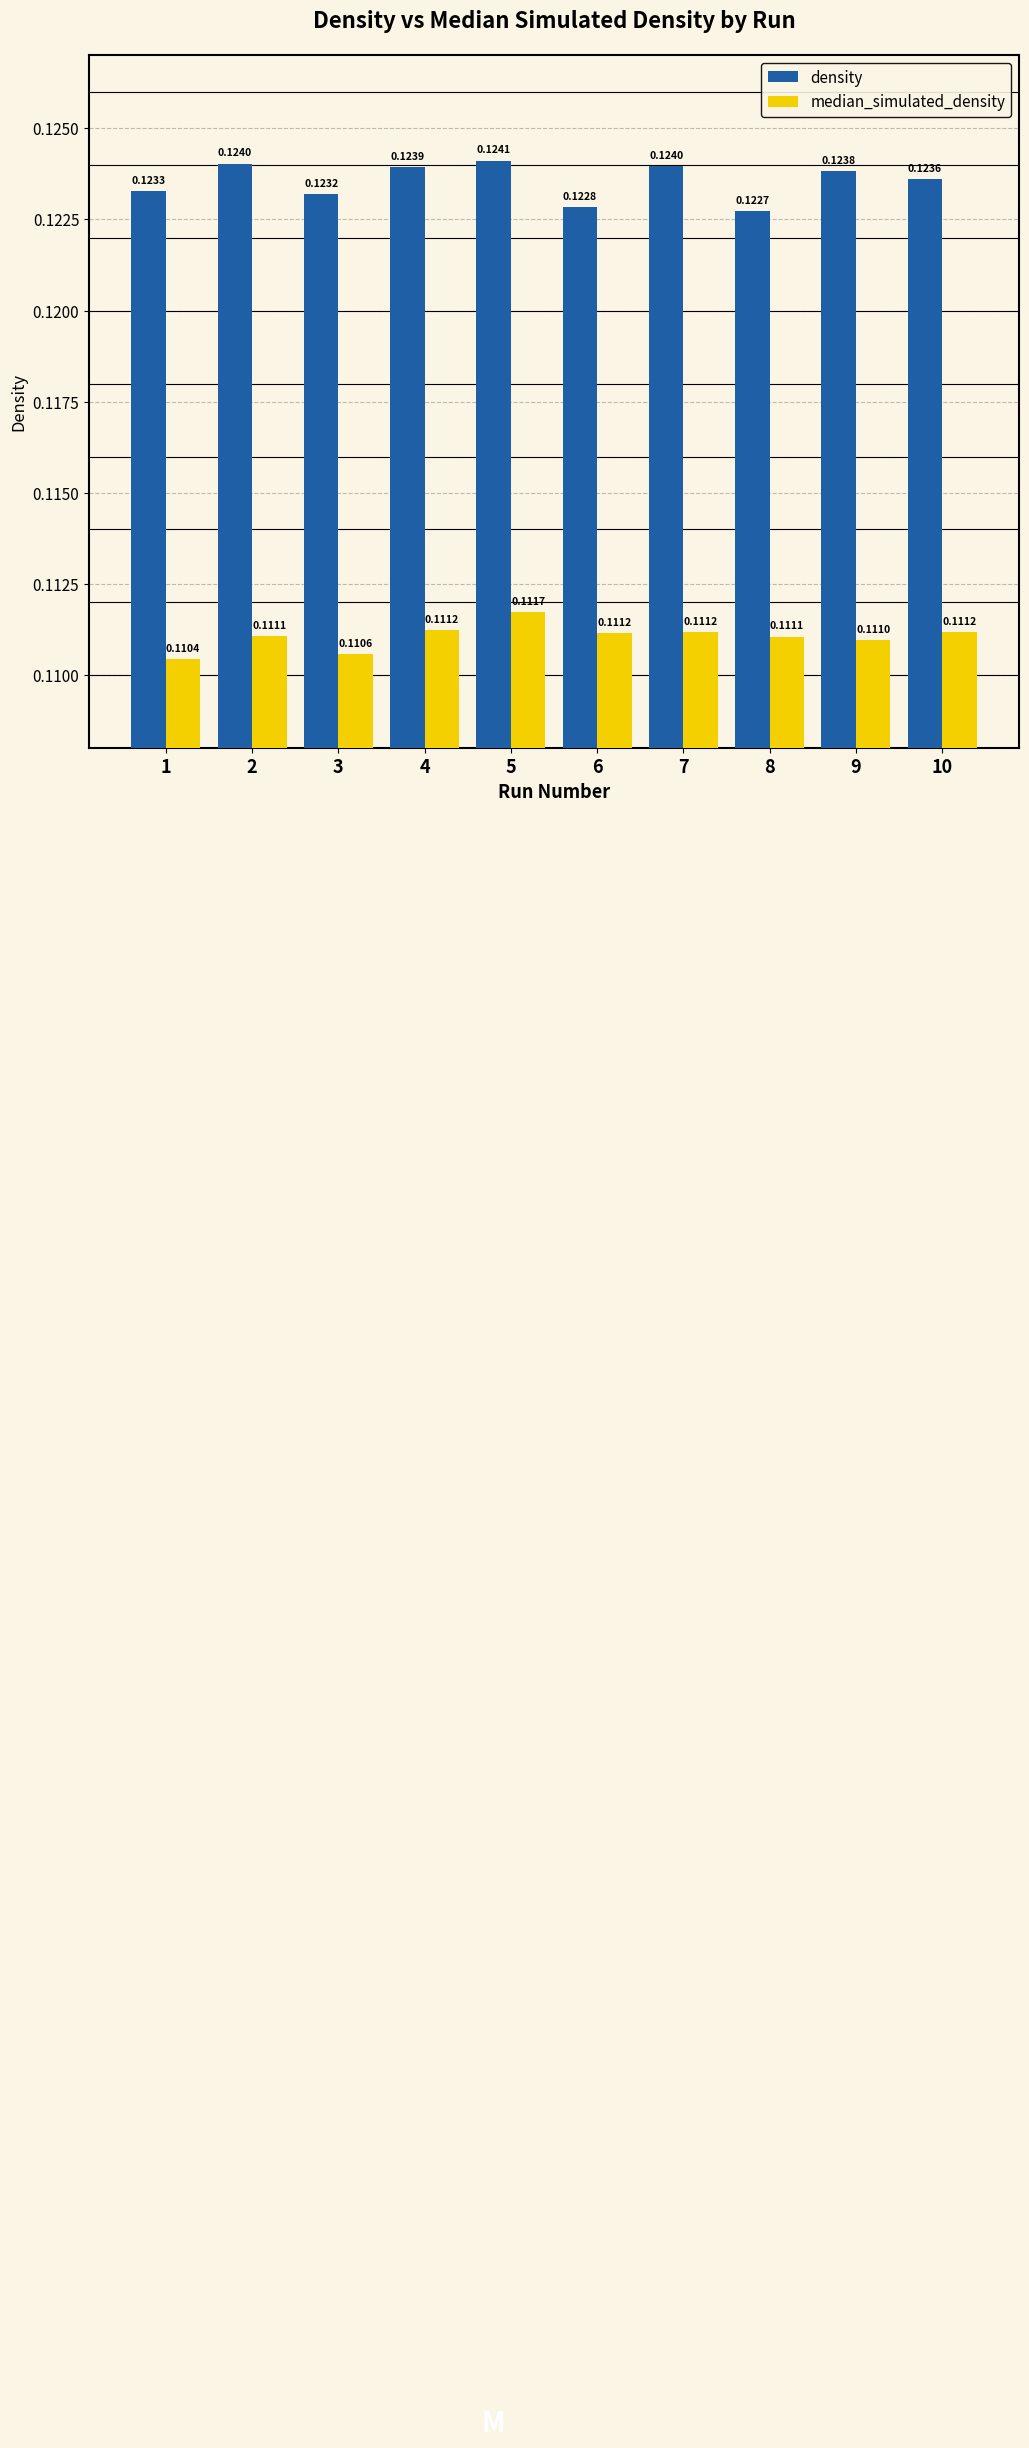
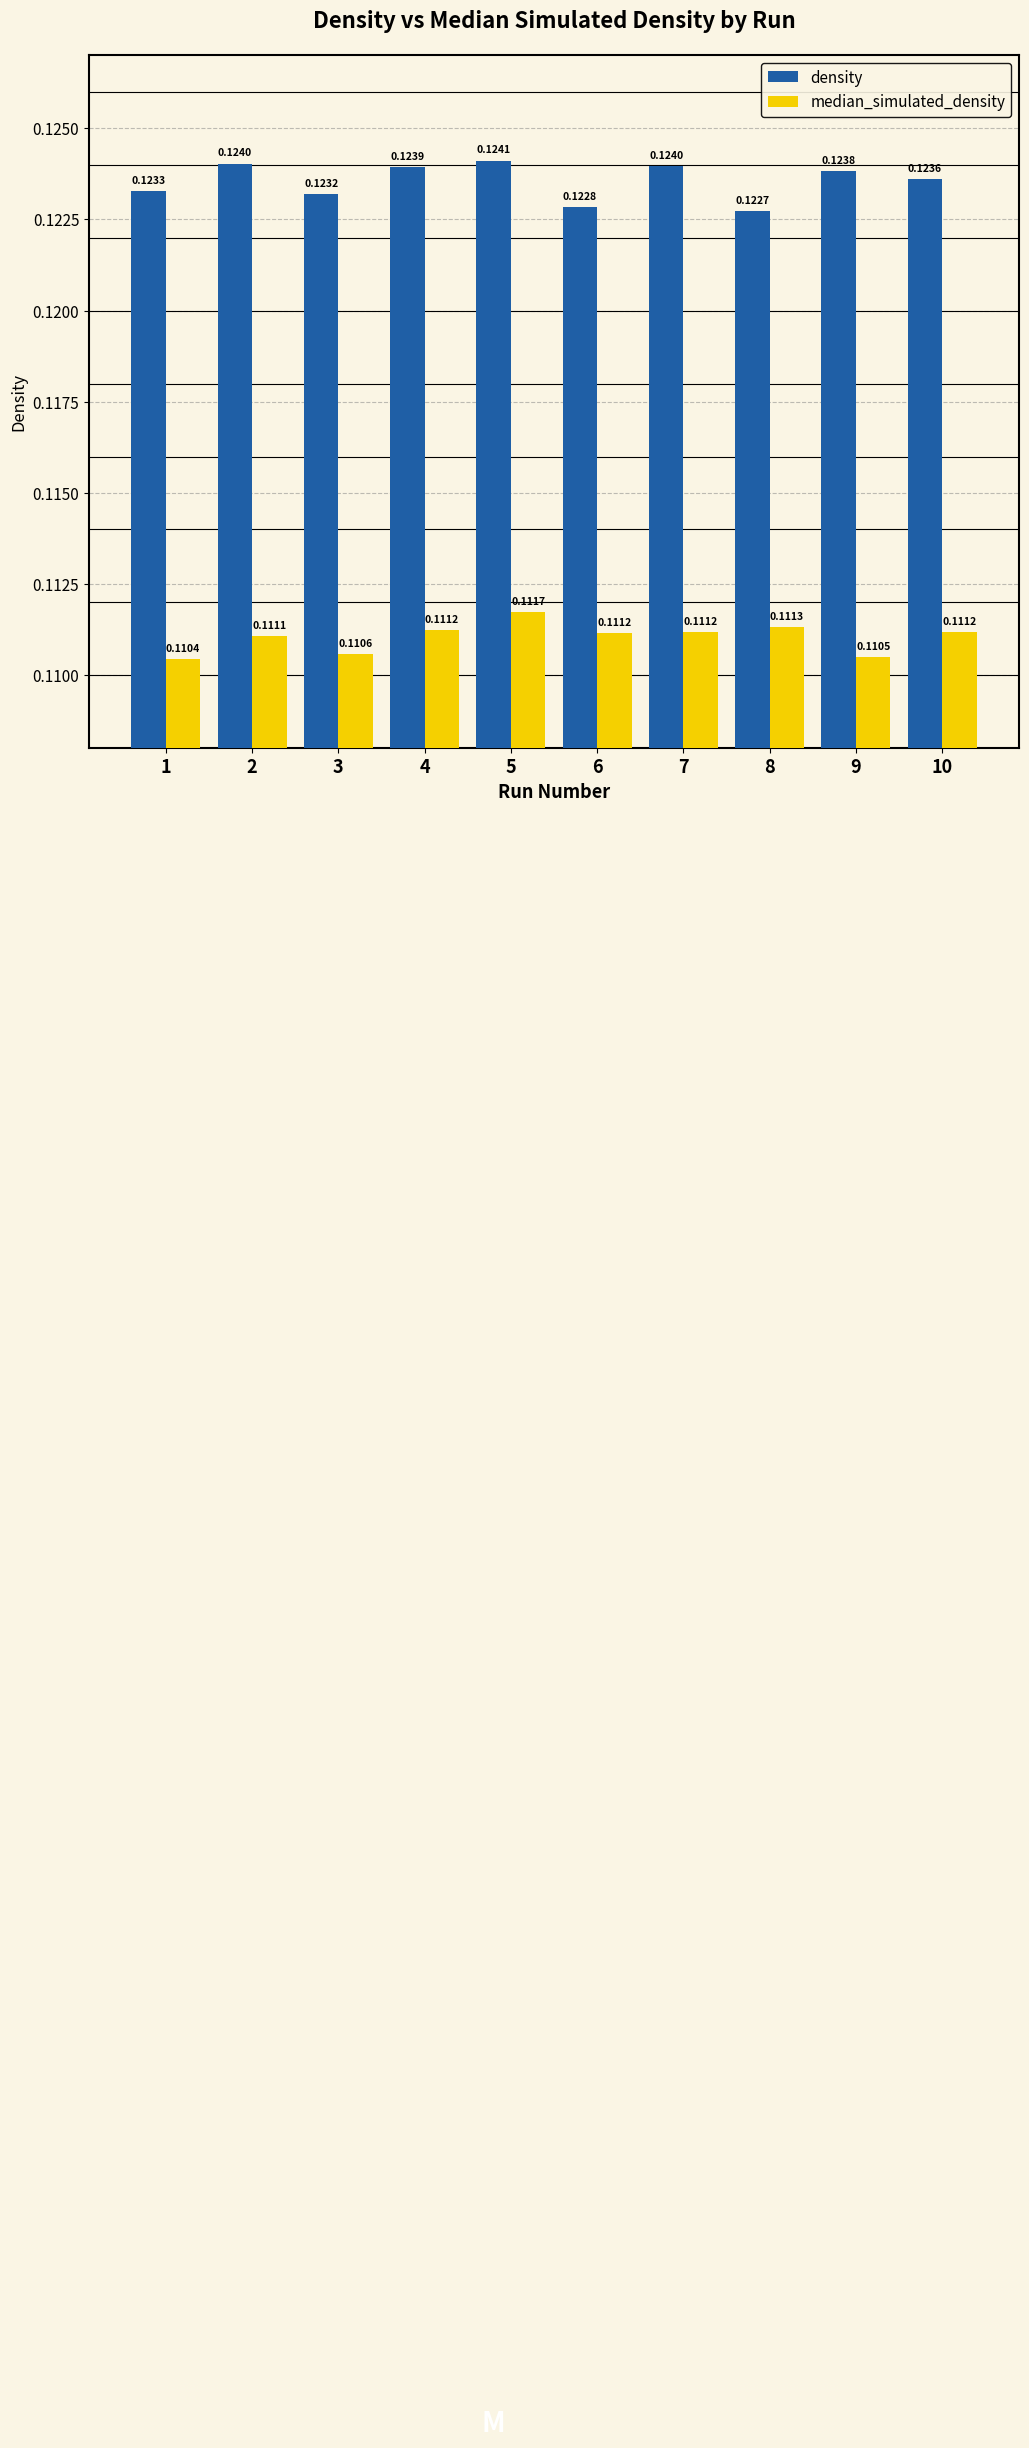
  {
    "density": {
      "1": 0.1233,
      "2": 0.1240,
      "3": 0.1232,
      "4": 0.1239,
      "5": 0.1241,
      "6": 0.1228,
      "7": 0.1240,
      "8": 0.1227,
      "9": 0.1238,
      "10": 0.1236
    },
    "median_simulated_density": {
      "1": 0.1104,
      "2": 0.1111,
      "3": 0.1106,
      "4": 0.1112,
      "5": 0.1117,
      "6": 0.1112,
      "7": 0.1112,
-     "8": 0.1111,
-     "9": 0.1110,
+     "8": 0.1113,
+     "9": 0.1105,
      "10": 0.1112
    }
  }
